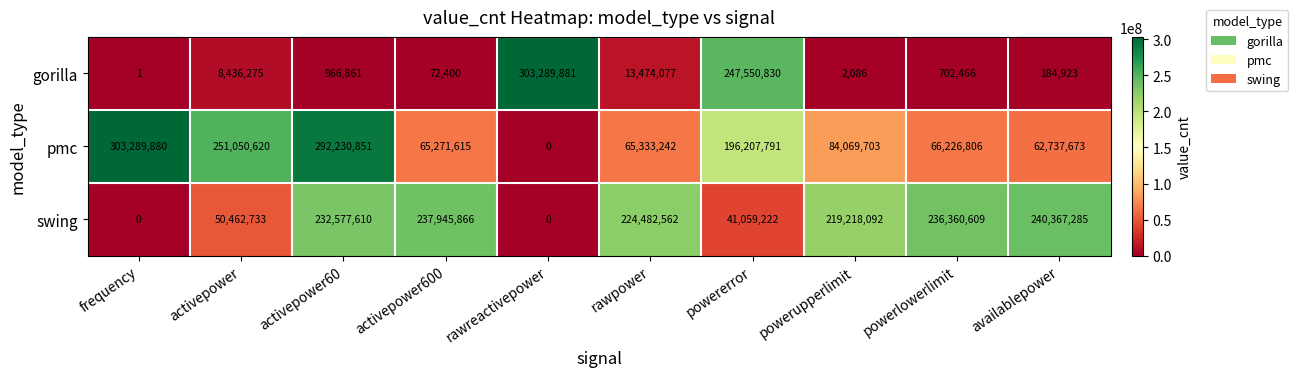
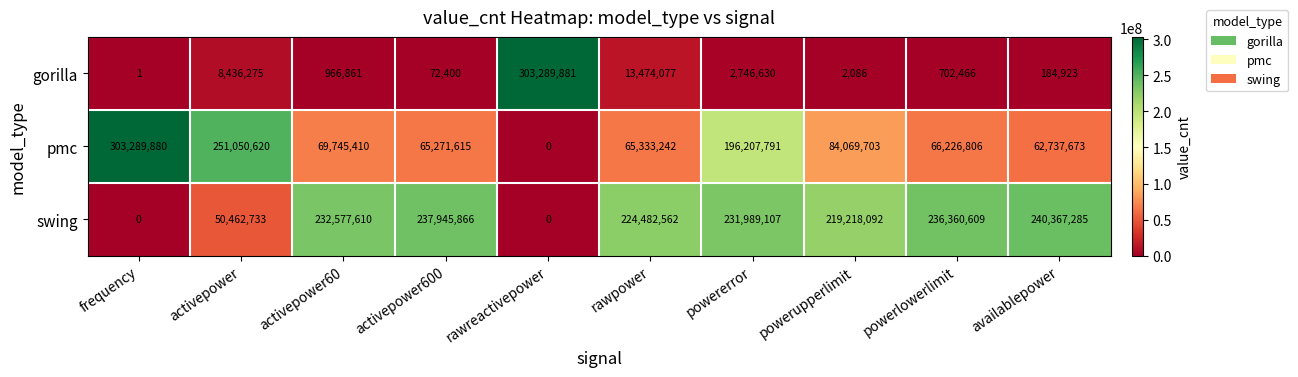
  {
    "gorilla": {
      "frequency": "1",
      "activepower": "8,436,275",
      "activepower60": "966,861",
      "activepower600": "72,400",
      "rawreactivepower": "303,289,881",
      "rawpower": "13,474,077",
-     "powererror": "247,550,830",
+     "powererror": "2,746,630",
      "powerupperlimit": "2,086",
      "powerlowerlimit": "702,466",
      "availablepower": "184,923"
    },
    "pmc": {
      "frequency": "303,289,880",
      "activepower": "251,050,620",
-     "activepower60": "292,230,851",
+     "activepower60": "69,745,410",
      "activepower600": "65,271,615",
      "rawreactivepower": "0",
      "rawpower": "65,333,242",
      "powererror": "196,207,791",
      "powerupperlimit": "84,069,703",
      "powerlowerlimit": "66,226,806",
      "availablepower": "62,737,673"
    },
    "swing": {
      "frequency": "0",
      "activepower": "50,462,733",
      "activepower60": "232,577,610",
      "activepower600": "237,945,866",
      "rawreactivepower": "0",
      "rawpower": "224,482,562",
-     "powererror": "41,059,222",
+     "powererror": "231,989,107",
      "powerupperlimit": "219,218,092",
      "powerlowerlimit": "236,360,609",
      "availablepower": "240,367,285"
    }
  }
